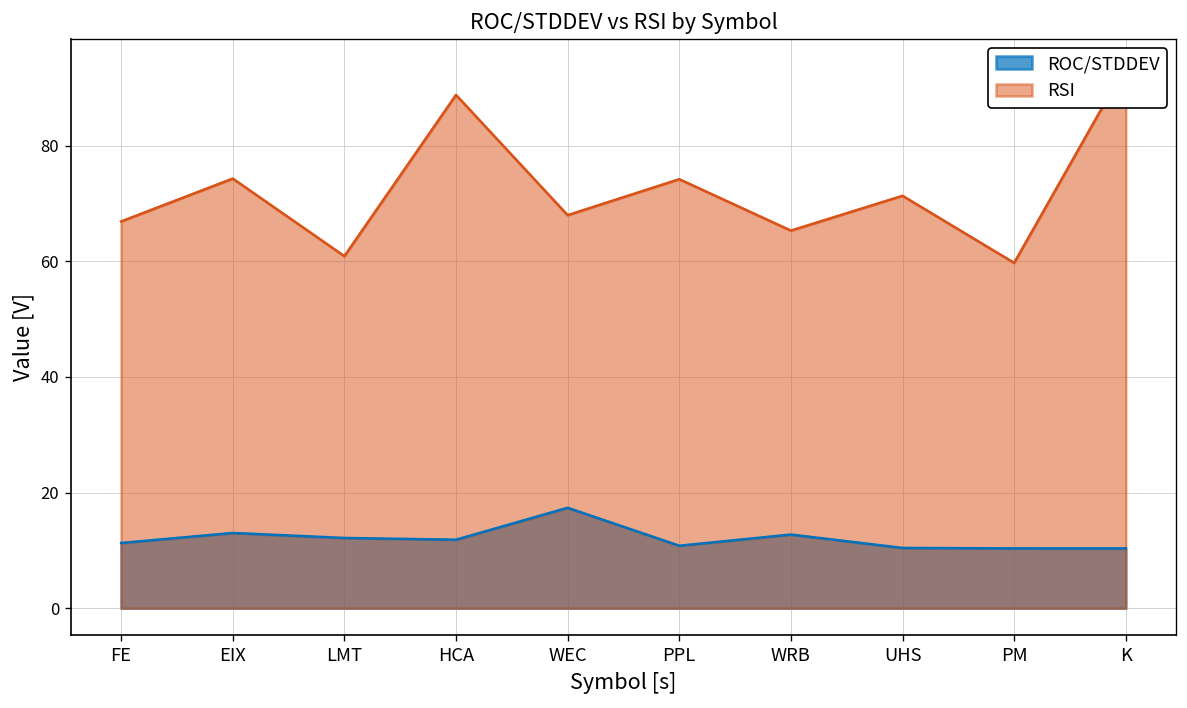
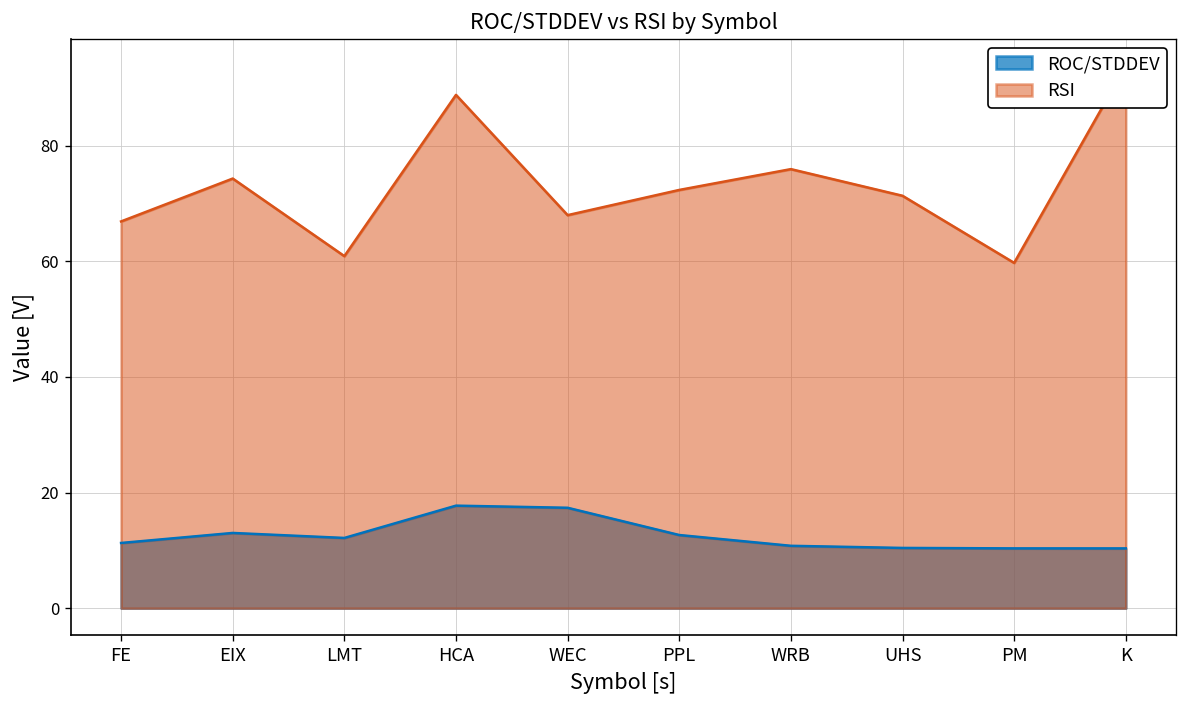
  {
    "ROC/STDDEV": {
      "FE": 11,
      "EIX": 13,
      "LMT": 12,
-     "HCA": 12,
+     "HCA": 18,
      "WEC": 17,
-     "PPL": 11,
-     "WRB": 13,
+     "PPL": 13,
+     "WRB": 11,
      "UHS": 10,
      "PM": 10,
      "K": 10
    },
    "RSI": {
      "FE": 67,
      "EIX": 74,
      "LMT": 61,
      "HCA": 89,
      "WEC": 68,
-     "PPL": 74,
-     "WRB": 65,
+     "PPL": 72,
+     "WRB": 76,
      "UHS": 71,
      "PM": 60
    }
  }
